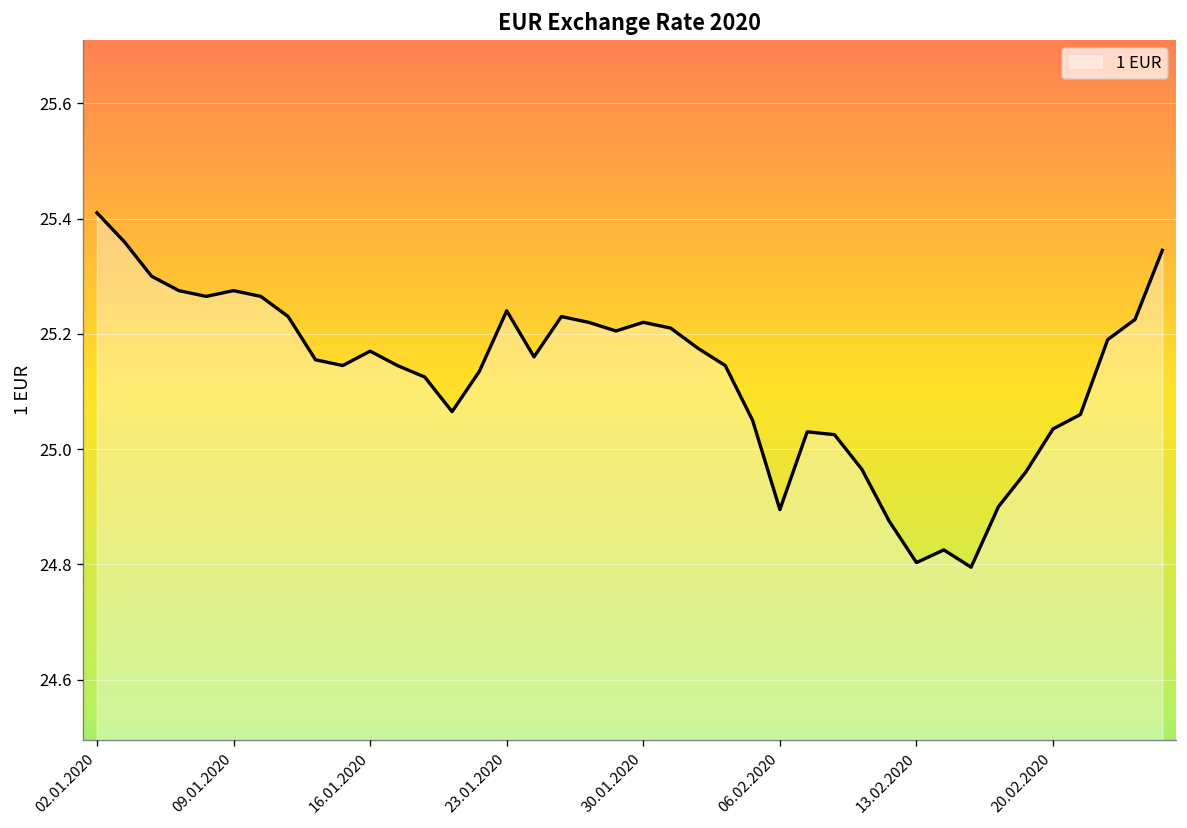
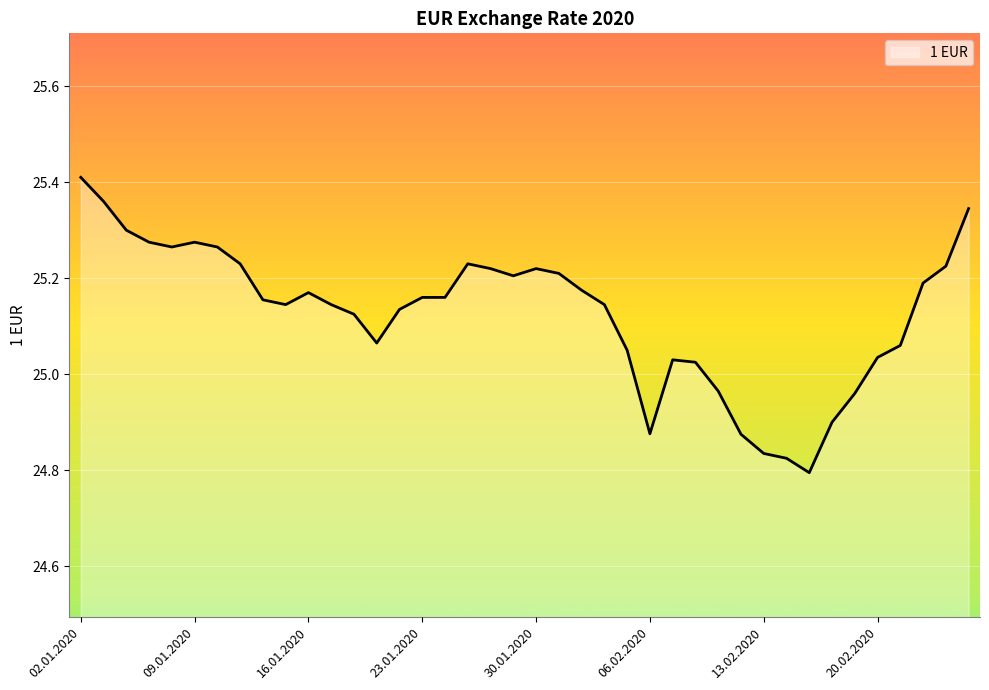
  {
    "02.01.2020": 25.41,
    "09.01.2020": 25.28,
    "16.01.2020": 25.17,
-   "23.01.2020": 25.24,
+   "23.01.2020": 25.16,
    "30.01.2020": 25.22,
-   "06.02.2020": 24.90,
-   "13.02.2020": 24.80,
+   "06.02.2020": 24.88,
+   "13.02.2020": 24.84,
    "20.02.2020": 25.04
  }
